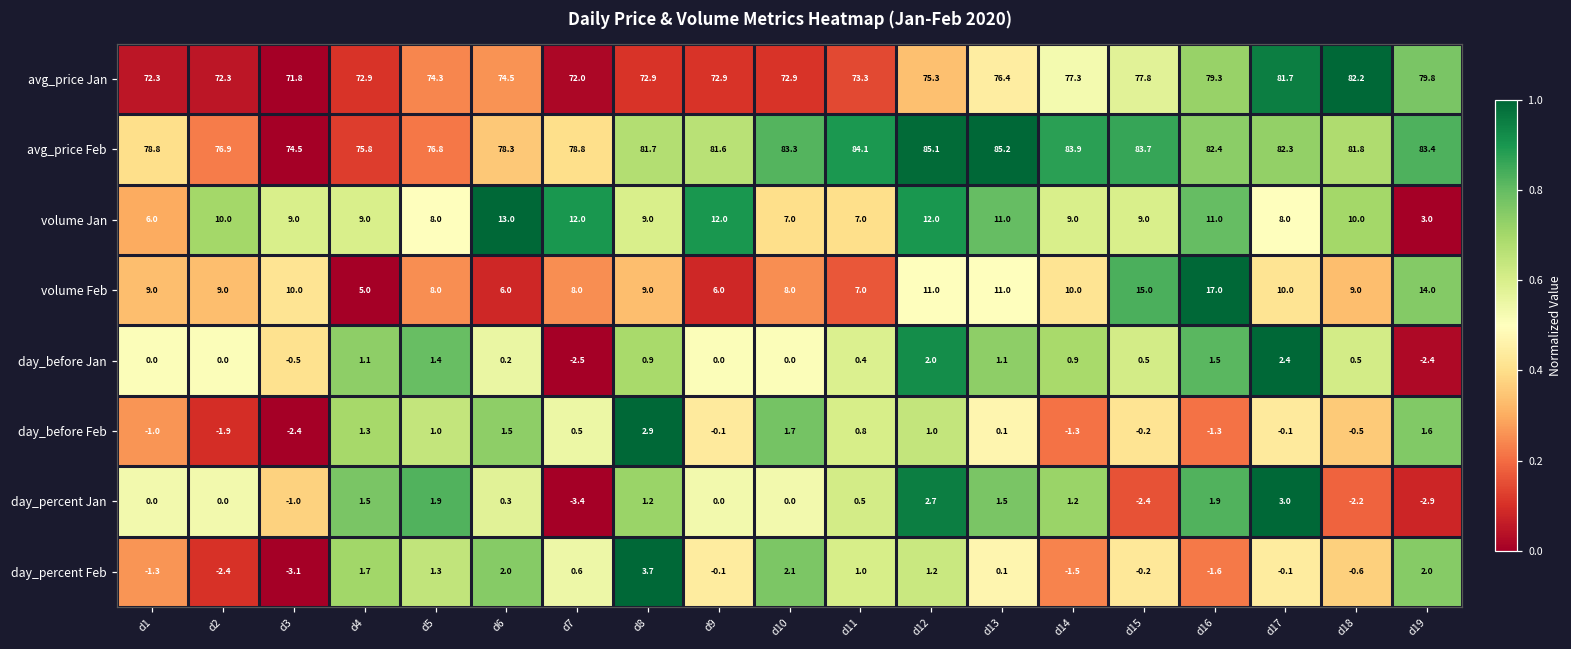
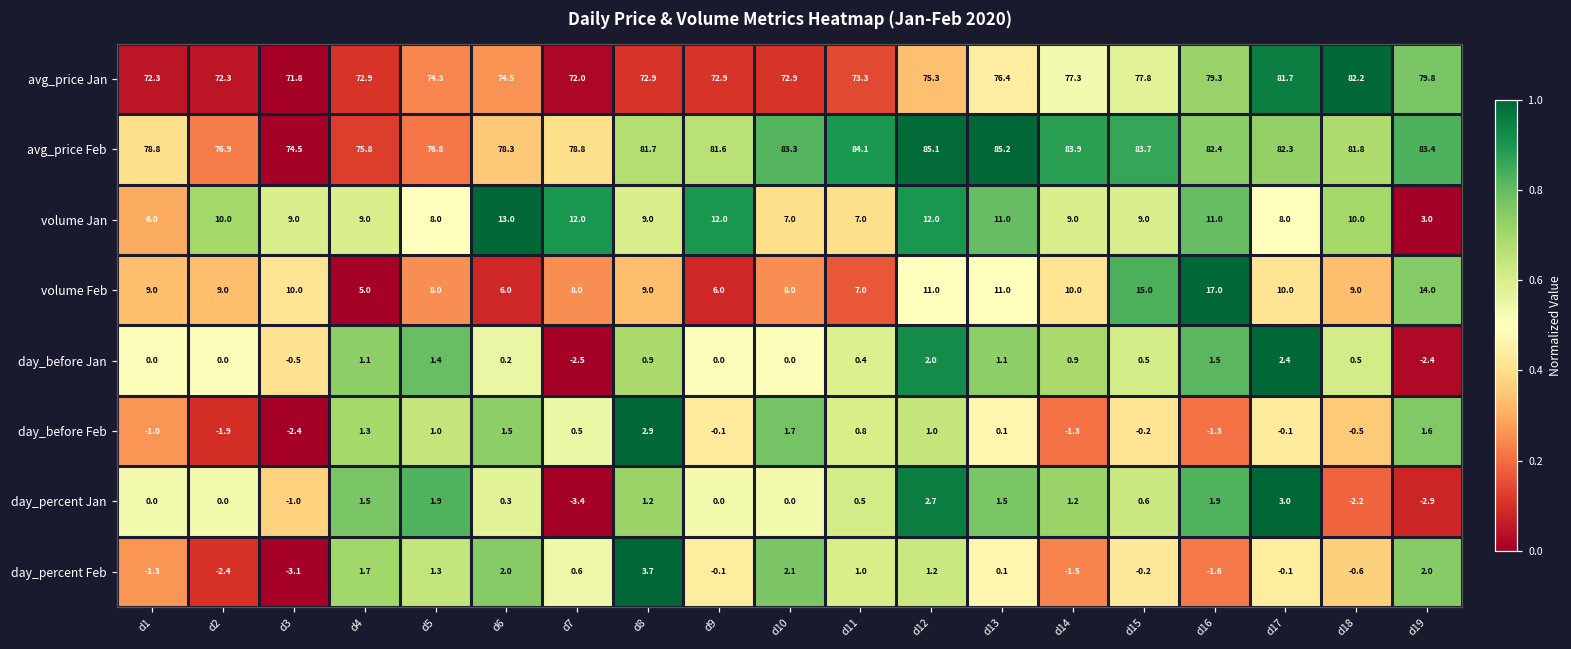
  {
    "avg_price Jan": {
      "d1": 72.3,
      "d2": 72.3,
      "d3": 71.8,
      "d4": 72.9,
      "d5": 74.3,
      "d6": 74.5,
      "d7": 72.0,
      "d8": 72.9,
      "d9": 72.9,
      "d10": 72.9,
      "d11": 73.3,
      "d12": 75.3,
      "d13": 76.4,
      "d14": 77.3,
      "d15": 77.8,
      "d16": 79.3,
      "d17": 81.7,
      "d18": 82.2,
      "d19": 79.8
    },
    "avg_price Feb": {
      "d1": 78.8,
      "d2": 76.9,
      "d3": 74.5,
      "d4": 75.8,
      "d5": 76.8,
      "d6": 78.3,
      "d7": 78.8,
      "d8": 81.7,
      "d9": 81.6,
      "d10": 83.3,
      "d11": 84.1,
      "d12": 85.1,
      "d13": 85.2,
      "d14": 83.9,
      "d15": 83.7,
      "d16": 82.4,
      "d17": 82.3,
      "d18": 81.8,
      "d19": 83.4
    },
    "volume Jan": {
      "d1": 6.0,
      "d2": 10.0,
      "d3": 9.0,
      "d4": 9.0,
      "d5": 8.0,
      "d6": 13.0,
      "d7": 12.0,
      "d8": 9.0,
      "d9": 12.0,
      "d10": 7.0,
      "d11": 7.0,
      "d12": 12.0,
      "d13": 11.0,
      "d14": 9.0,
      "d15": 9.0,
      "d16": 11.0,
      "d17": 8.0,
      "d18": 10.0,
      "d19": 3.0
    },
    "volume Feb": {
      "d1": 9.0,
      "d2": 9.0,
      "d3": 10.0,
      "d4": 5.0,
      "d5": 8.0,
      "d6": 6.0,
      "d7": 8.0,
      "d8": 9.0,
      "d9": 6.0,
      "d10": 8.0,
      "d11": 7.0,
      "d12": 11.0,
      "d13": 11.0,
      "d14": 10.0,
      "d15": 15.0,
      "d16": 17.0,
      "d17": 10.0,
      "d18": 9.0,
      "d19": 14.0
    },
    "day_before Jan": {
      "d1": 0.0,
      "d2": 0.0,
      "d3": -0.5,
      "d4": 1.1,
      "d5": 1.4,
      "d6": 0.2,
      "d7": -2.5,
      "d8": 0.9,
      "d9": 0.0,
      "d10": 0.0,
      "d11": 0.4,
      "d12": 2.0,
      "d13": 1.1,
      "d14": 0.9,
      "d15": 0.5,
      "d16": 1.5,
      "d17": 2.4,
      "d18": 0.5,
      "d19": -2.4
    },
    "day_before Feb": {
      "d1": -1.0,
      "d2": -1.9,
      "d3": -2.4,
      "d4": 1.3,
      "d5": 1.0,
      "d6": 1.5,
      "d7": 0.5,
      "d8": 2.9,
      "d9": -0.1,
      "d10": 1.7,
      "d11": 0.8,
      "d12": 1.0,
      "d13": 0.1,
      "d14": -1.3,
      "d15": -0.2,
      "d16": -1.3,
      "d17": -0.1,
      "d18": -0.5,
      "d19": 1.6
    },
    "day_percent Jan": {
      "d1": 0.0,
      "d2": 0.0,
      "d3": -1.0,
      "d4": 1.5,
      "d5": 1.9,
      "d6": 0.3,
      "d7": -3.4,
      "d8": 1.2,
      "d9": 0.0,
      "d10": 0.0,
      "d11": 0.5,
      "d12": 2.7,
      "d13": 1.5,
      "d14": 1.2,
-     "d15": -2.4,
+     "d15": 0.6,
      "d16": 1.9,
      "d17": 3.0,
      "d18": -2.2,
      "d19": -2.9
    },
    "day_percent Feb": {
      "d1": -1.3,
      "d2": -2.4,
      "d3": -3.1,
      "d4": 1.7,
      "d5": 1.3,
      "d6": 2.0,
      "d7": 0.6,
      "d8": 3.7,
      "d9": -0.1,
      "d10": 2.1,
      "d11": 1.0,
      "d12": 1.2,
      "d13": 0.1,
      "d14": -1.5,
      "d15": -0.2,
      "d16": -1.6,
      "d17": -0.1,
      "d18": -0.6,
      "d19": 2.0
    }
  }
